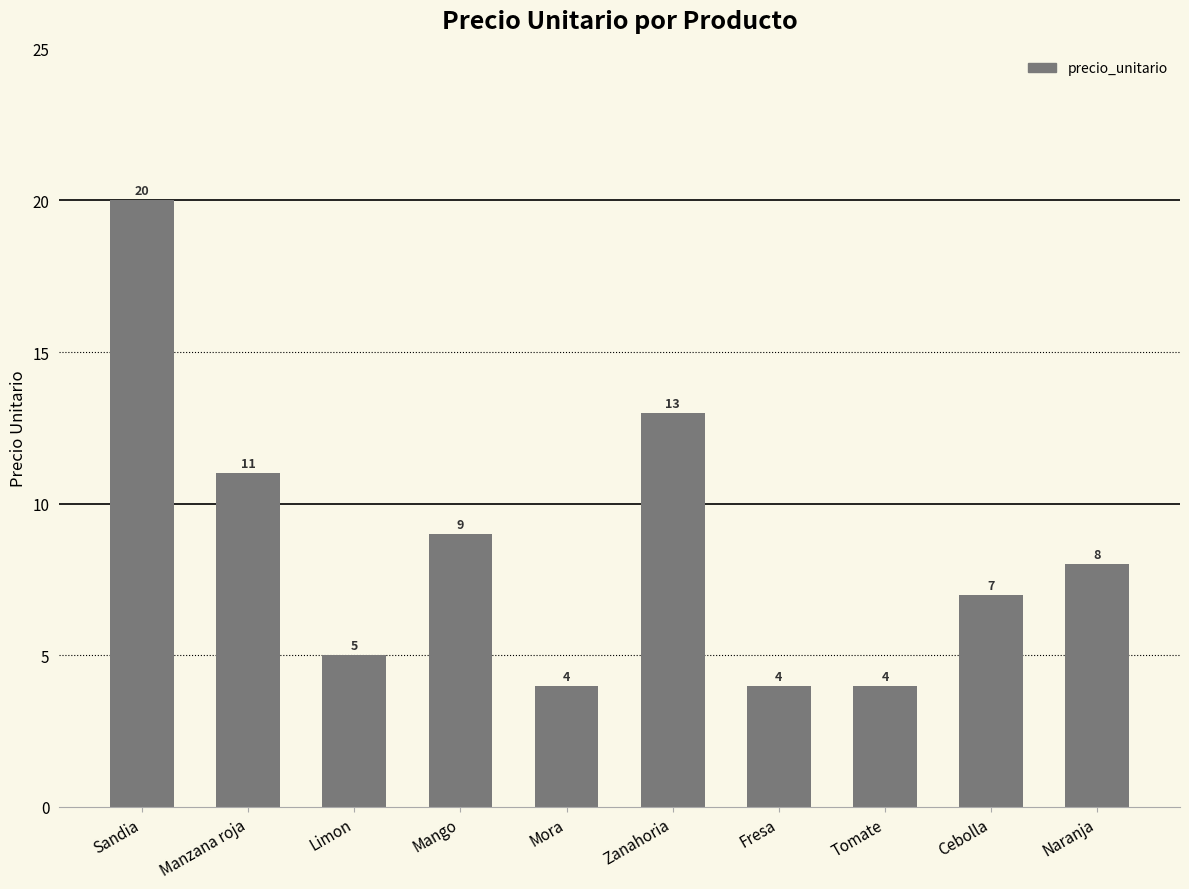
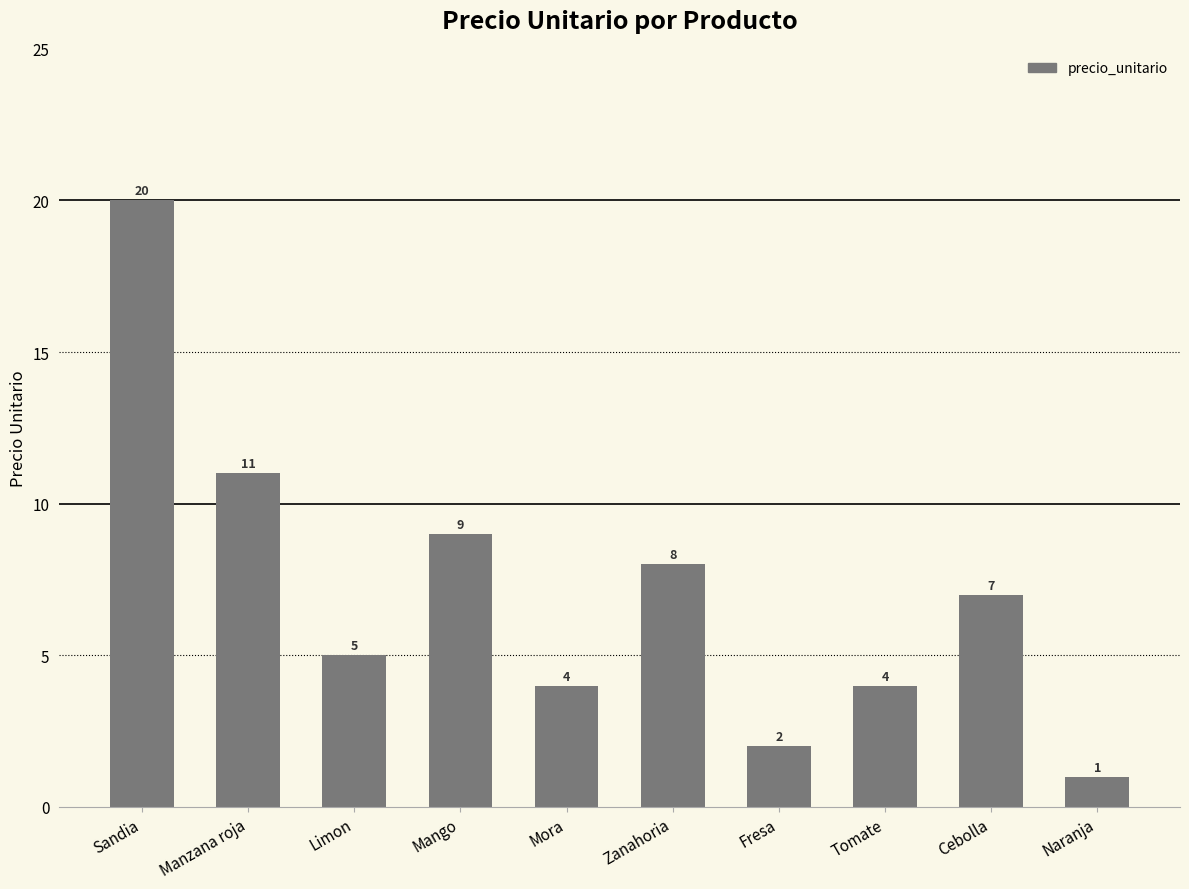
  {
    "Sandia": 20,
    "Manzana roja": 11,
    "Limon": 5,
    "Mango": 9,
    "Mora": 4,
-   "Zanahoria": 13,
-   "Fresa": 4,
+   "Zanahoria": 8,
+   "Fresa": 2,
    "Tomate": 4,
    "Cebolla": 7,
-   "Naranja": 8
+   "Naranja": 1
  }
